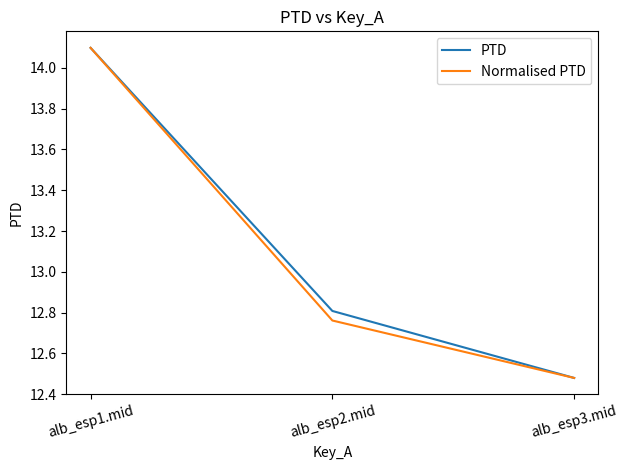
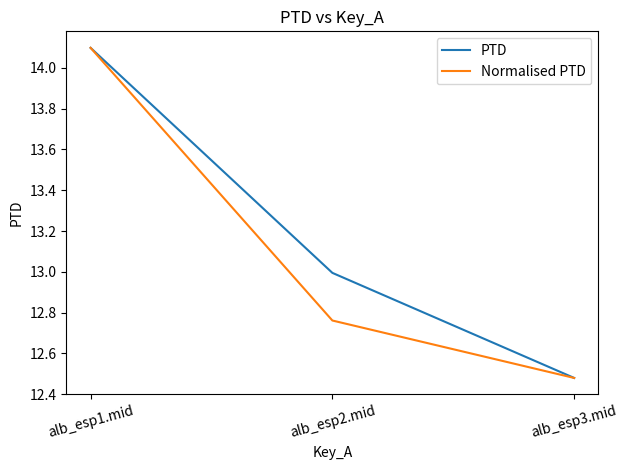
  {
    "PTD": {
-     "alb_esp2.mid": 12.81
+     "alb_esp2.mid": 12.99
    },
    "Normalised PTD": {
      "alb_esp2.mid": 12.76
    }
  }
